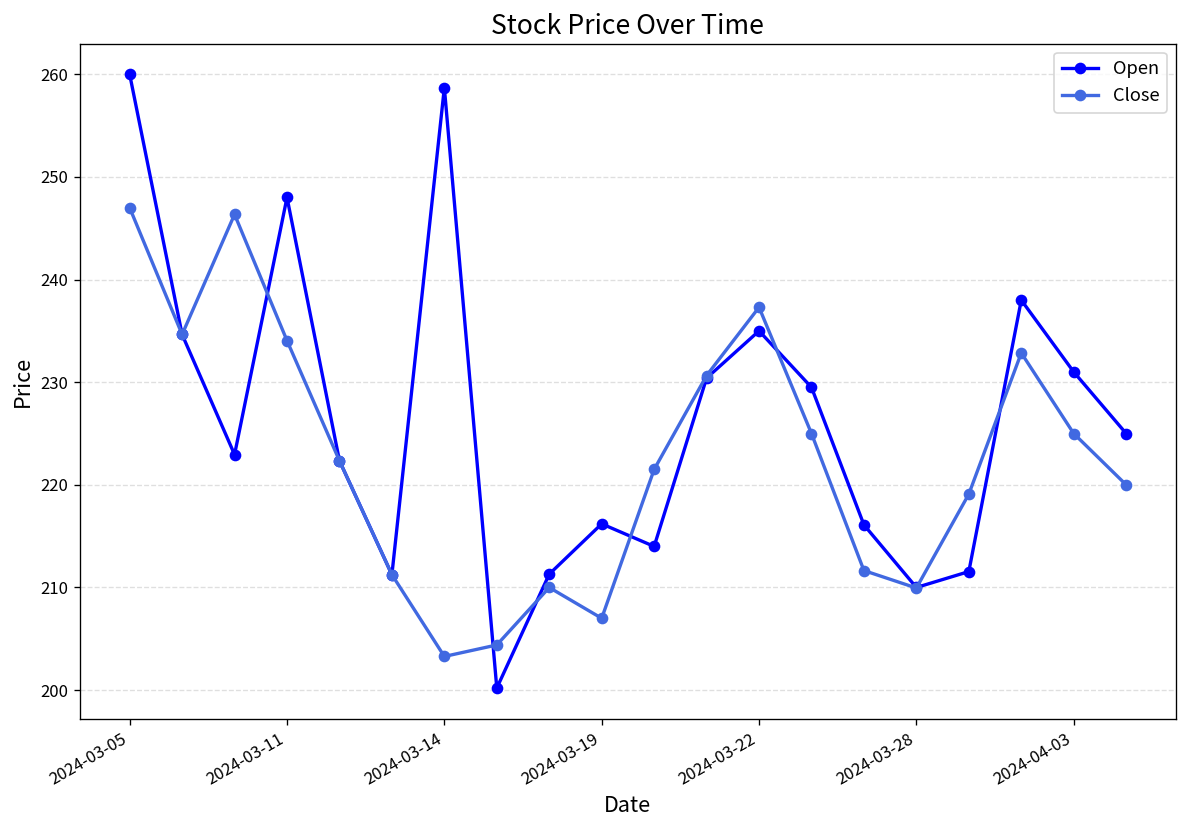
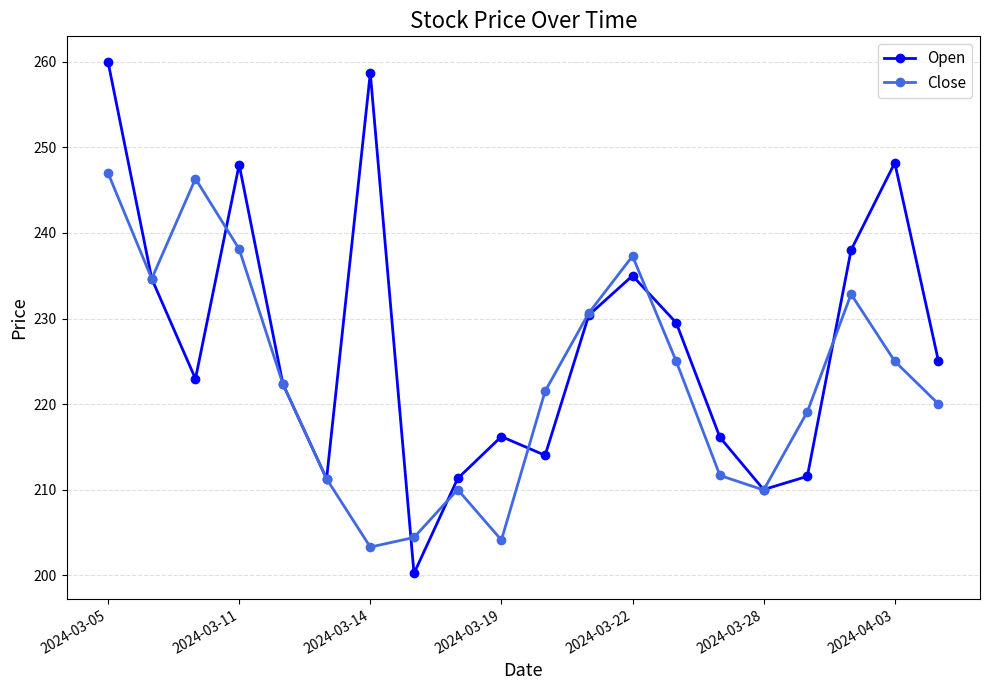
  {
    "Open": {
      "2024-03-05": 260,
      "2024-03-11": 248,
      "2024-03-14": 259,
      "2024-03-19": 216,
      "2024-03-22": 235,
-     "2024-04-03": 231
+     "2024-04-03": 248
    },
    "Close": {
      "2024-03-05": 247,
-     "2024-03-11": 234,
+     "2024-03-11": 238,
      "2024-03-14": 203,
-     "2024-03-19": 207,
+     "2024-03-19": 204,
      "2024-03-22": 237,
      "2024-04-03": 225
    }
  }
